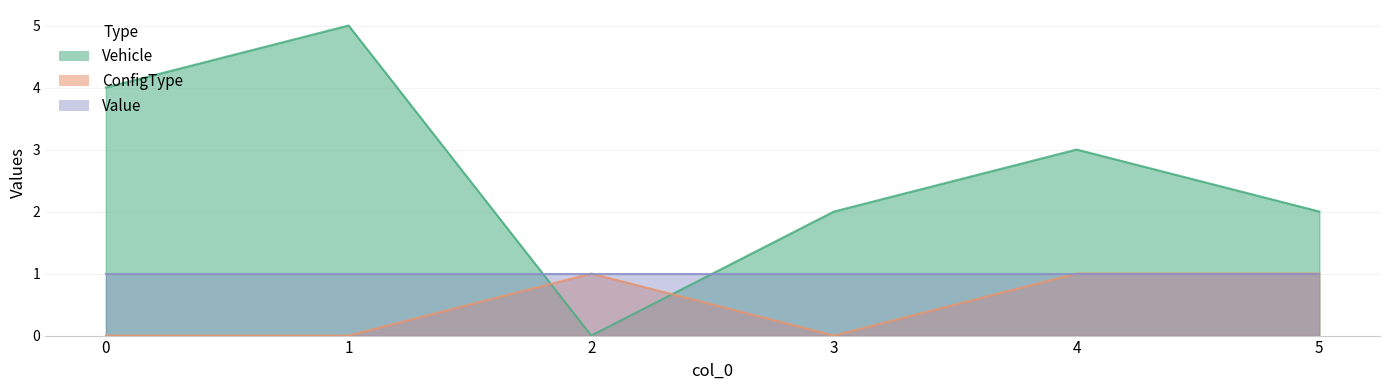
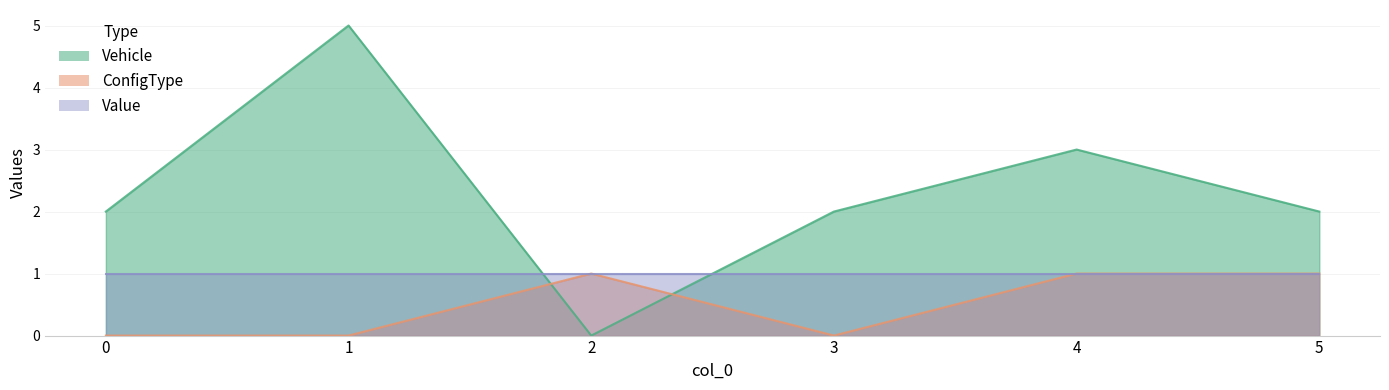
  {
    "Vehicle": {
-     "0": 4,
+     "0": 2,
      "1": 5,
      "2": 0,
      "3": 2,
      "4": 3,
      "5": 2
    },
    "ConfigType": {
      "0": 0,
      "1": 0,
      "3": 0
    },
    "Value": {
      "0": 1,
      "1": 1,
      "3": 1
    }
  }
